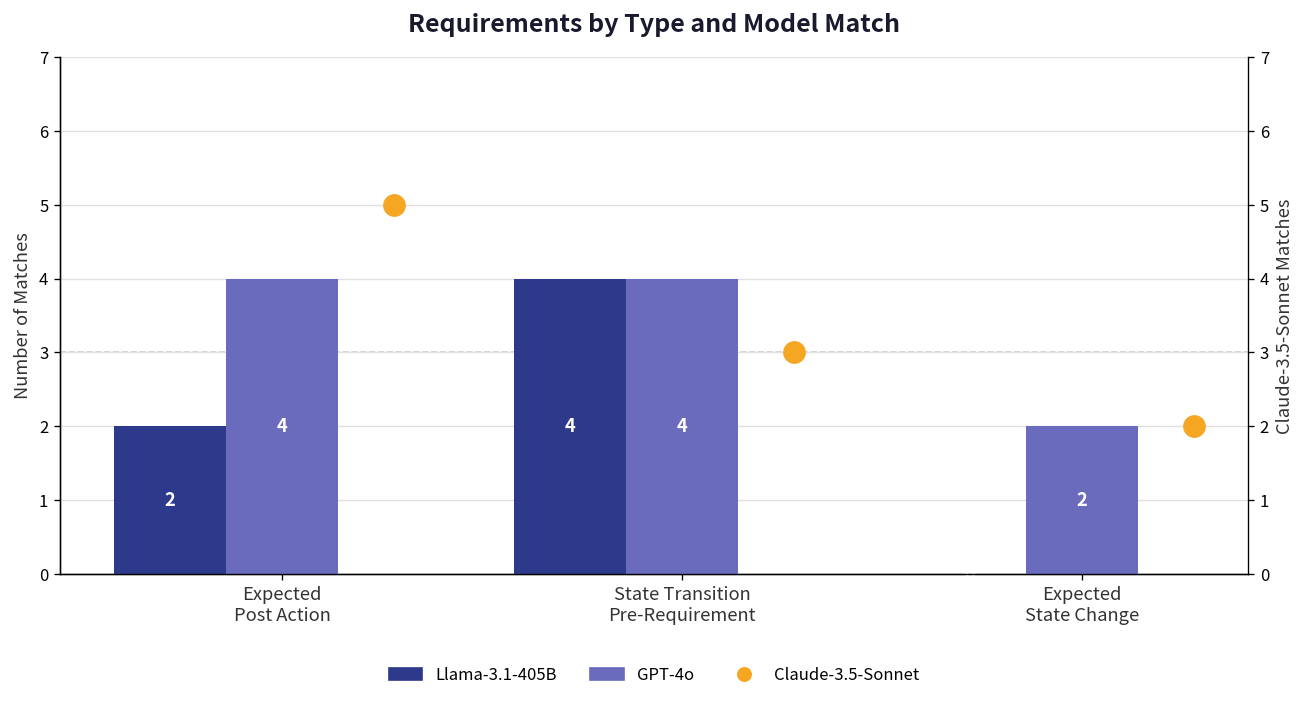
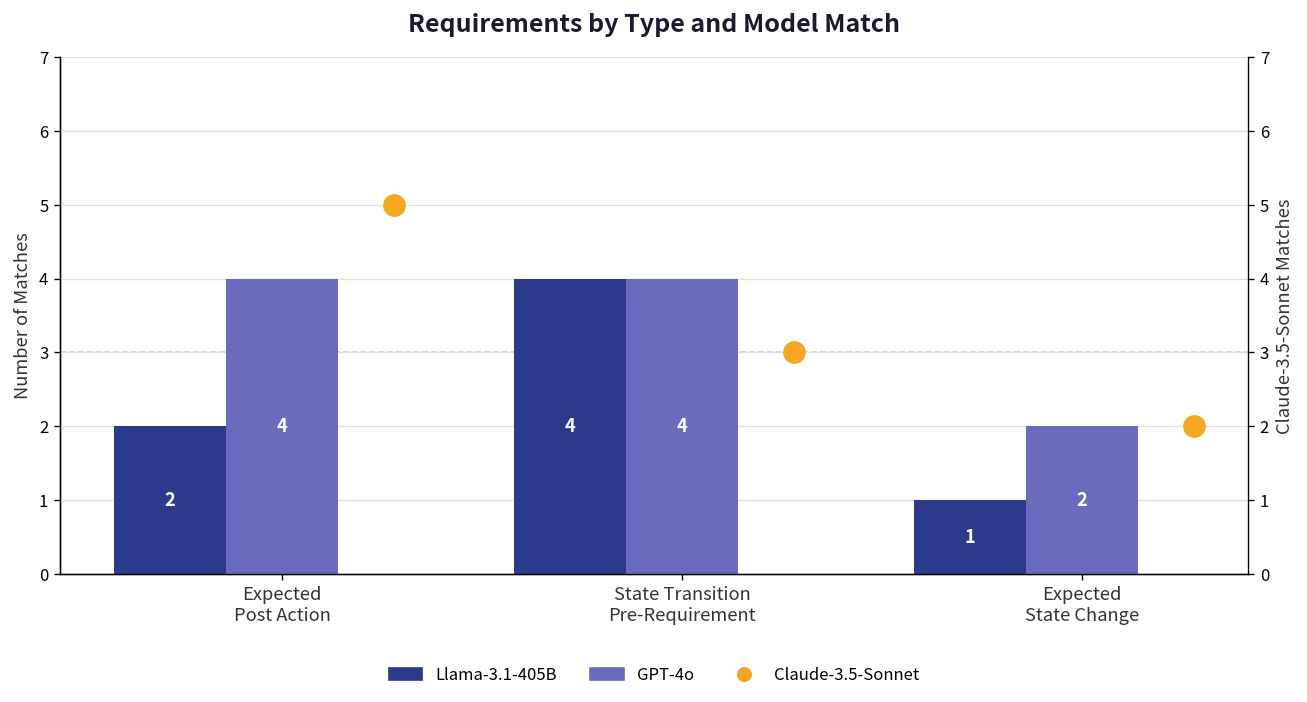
  {
    "Llama-3.1-405B": {
-     "Expected State Change": 0
+     "Expected State Change": 1
    },
    "GPT-4o": {
      "Expected Post Action": 4,
      "State Transition Pre-Requirement": 4,
      "Expected State Change": 2
    }
  }
